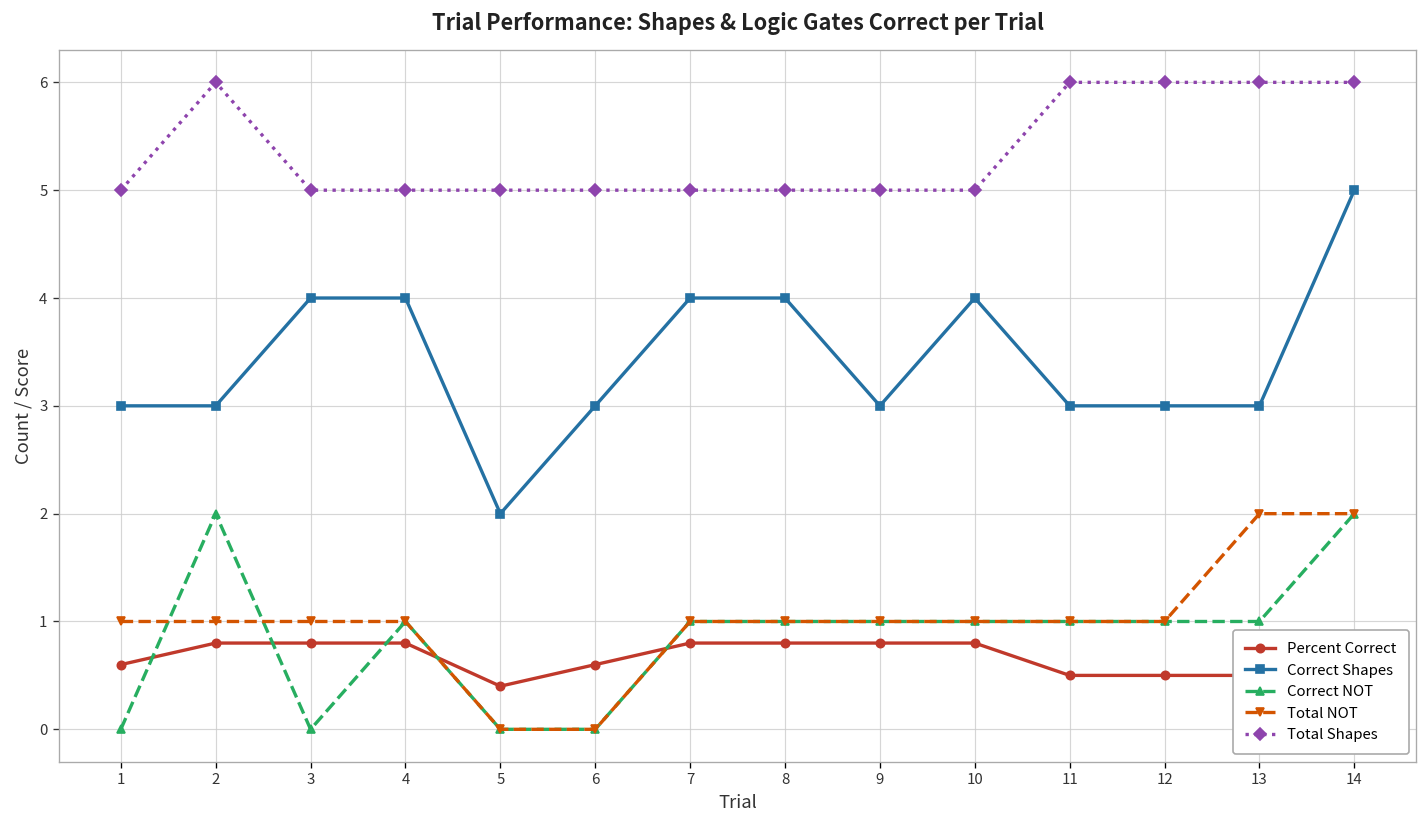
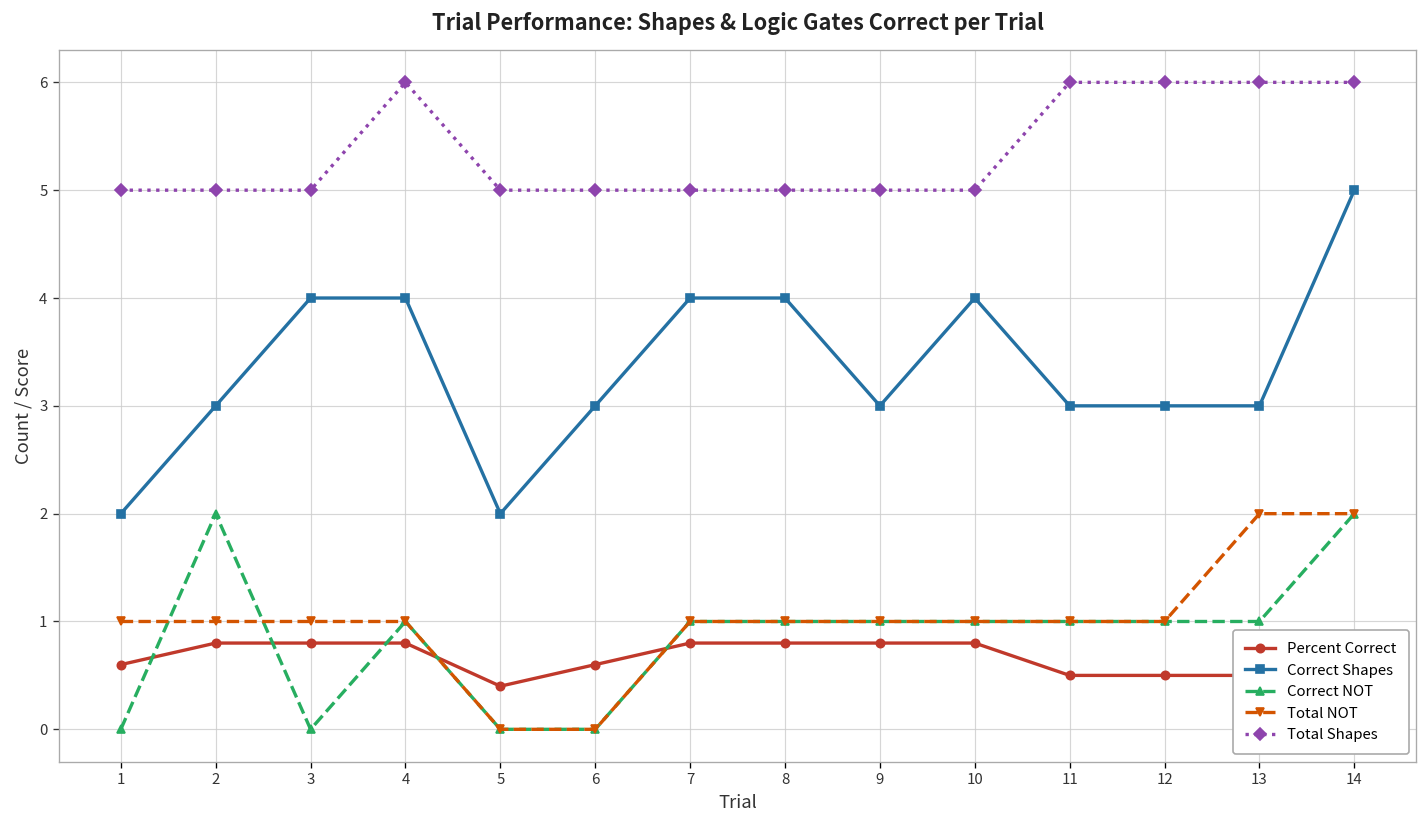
  {
    "Correct Shapes": {
-     "1": 3,
+     "1": 2,
      "2": 3,
      "3": 4,
      "4": 4,
      "5": 2,
      "6": 3,
      "7": 4,
      "8": 4,
      "9": 3,
      "10": 4,
      "11": 3,
      "12": 3,
      "13": 3,
      "14": 5
    },
    "Correct NOT": {
      "1": 0,
      "2": 2,
      "3": 0,
      "13": 1
    },
    "Total Shapes": {
      "1": 5,
-     "2": 6,
+     "2": 5,
      "3": 5,
-     "4": 5,
+     "4": 6,
      "5": 5,
      "6": 5,
      "7": 5,
      "8": 5,
      "9": 5,
      "10": 5,
      "11": 6,
      "12": 6,
      "13": 6,
      "14": 6
    }
  }
